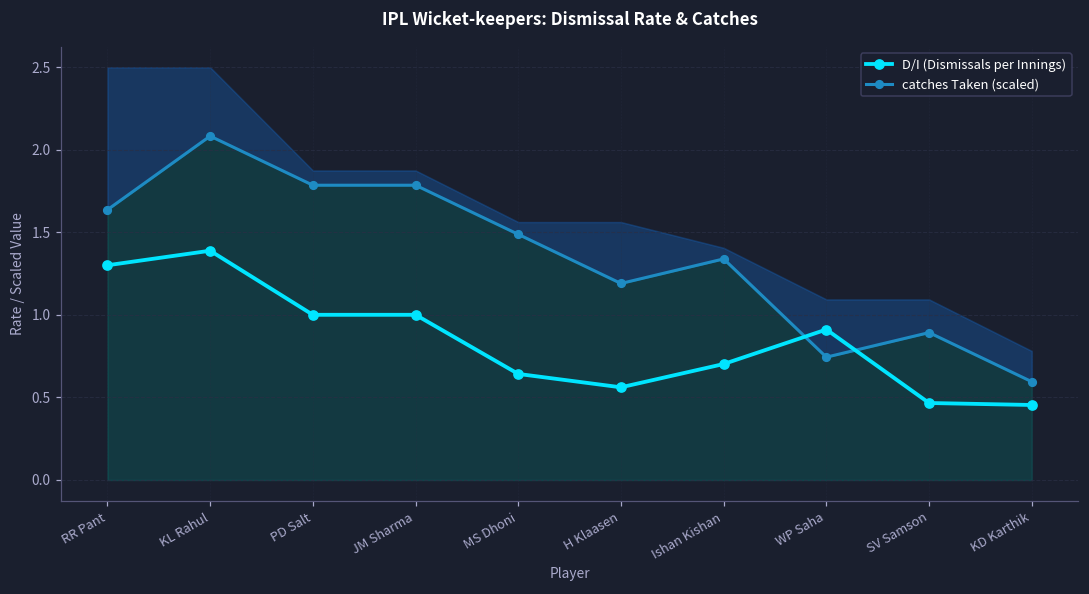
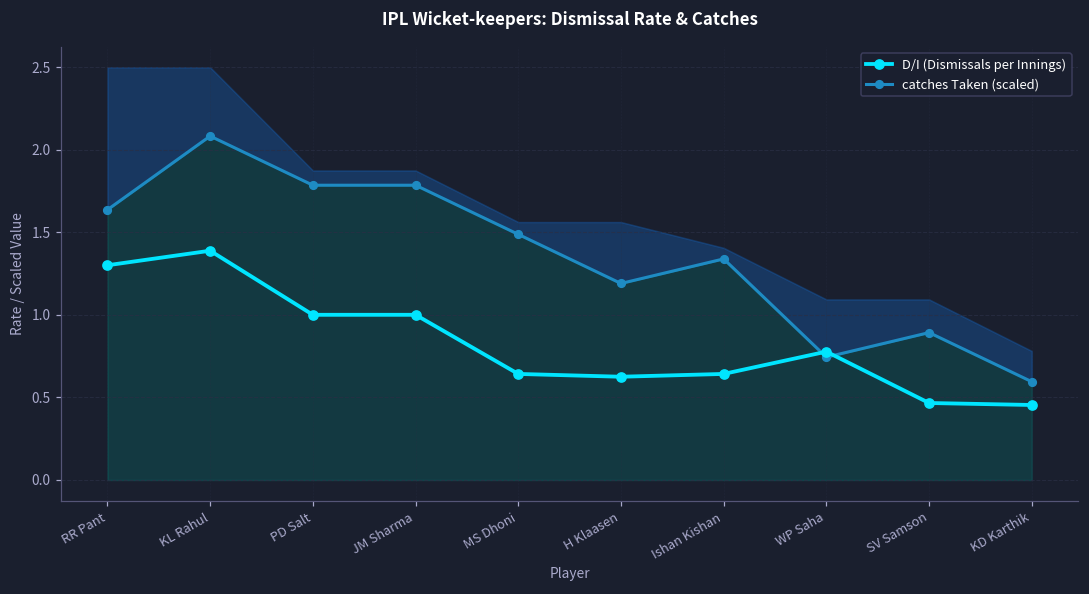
  {
    "D/I (Dismissals per Innings)": {
      "RR Pant": 1.30,
      "KL Rahul": 1.39,
      "PD Salt": 1.00,
      "JM Sharma": 1.00,
      "MS Dhoni": 0.64,
-     "H Klaasen": 0.56,
-     "Ishan Kishan": 0.70,
-     "WP Saha": 0.91,
+     "H Klaasen": 0.63,
+     "Ishan Kishan": 0.64,
+     "WP Saha": 0.78,
      "SV Samson": 0.47,
      "KD Karthik": 0.45
    }
  }
